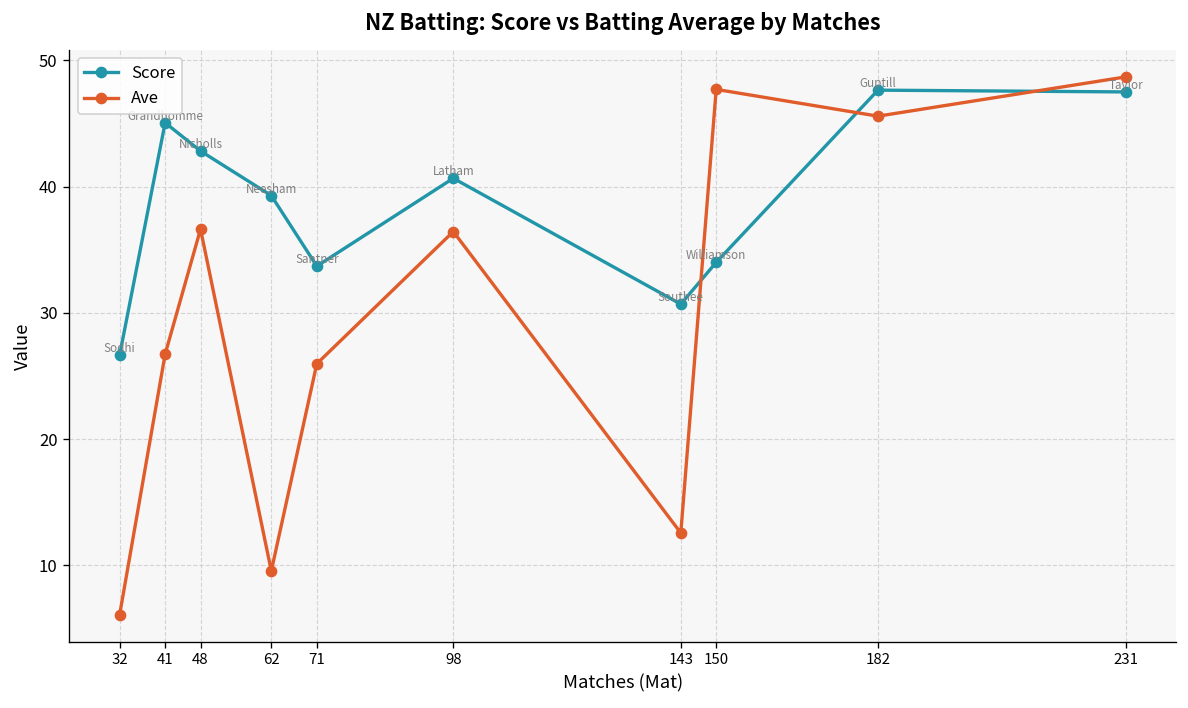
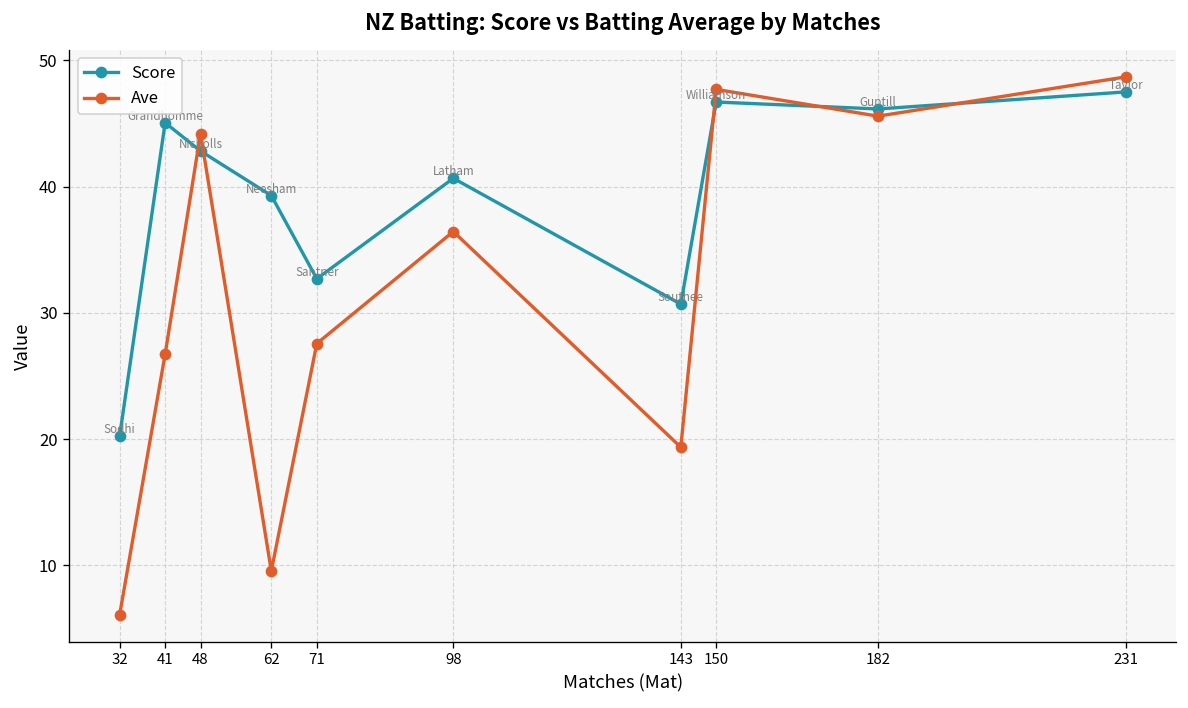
  {
    "Score": {
-     "32": 26.7,
+     "32": 20.2,
      "41": 45.1,
      "48": 42.8,
      "62": 39.3,
-     "71": 33.7,
+     "71": 32.7,
      "98": 40.7,
      "143": 30.7,
-     "150": 34.0,
-     "182": 47.6,
+     "150": 46.7,
+     "182": 46.2,
      "231": 47.5
    },
    "Ave": {
      "32": 6.1,
      "41": 26.7,
-     "48": 36.6,
+     "48": 44.2,
      "62": 9.6,
-     "71": 26.0,
+     "71": 27.6,
      "98": 36.4,
-     "143": 12.6,
+     "143": 19.4,
      "150": 47.7,
      "182": 45.6,
      "231": 48.7
    }
  }
